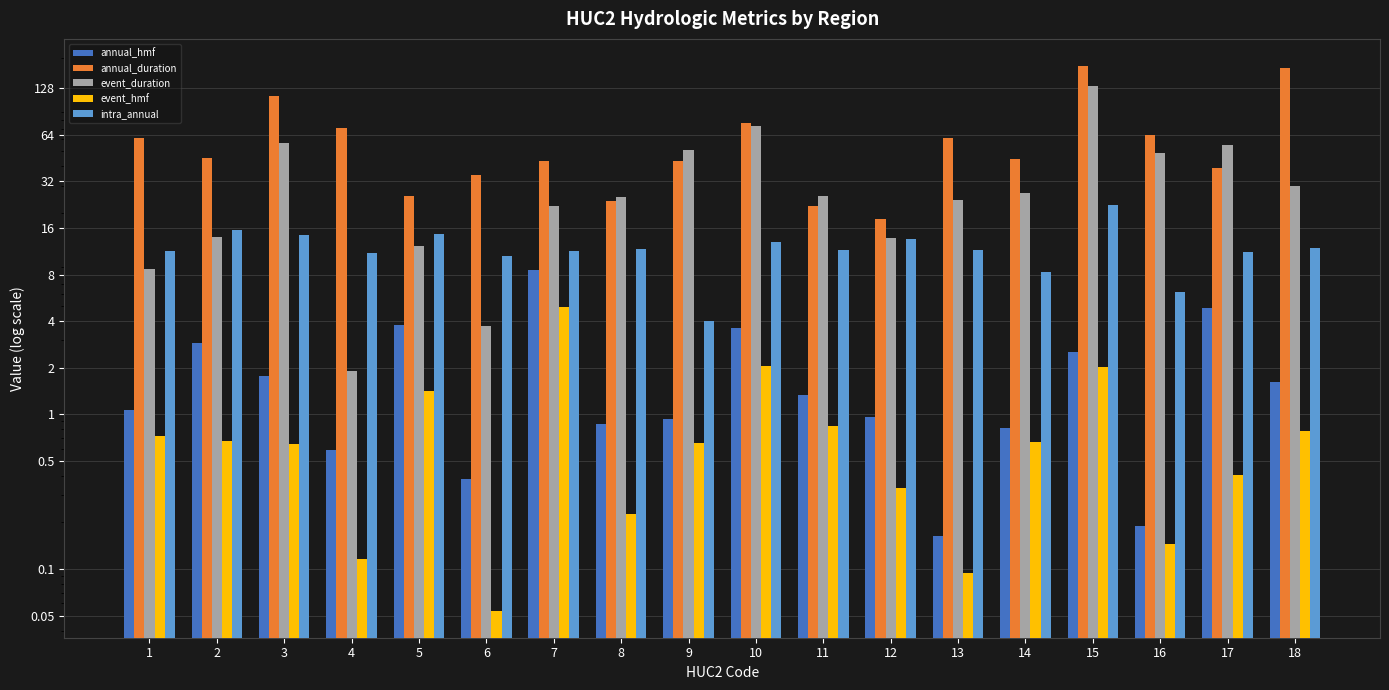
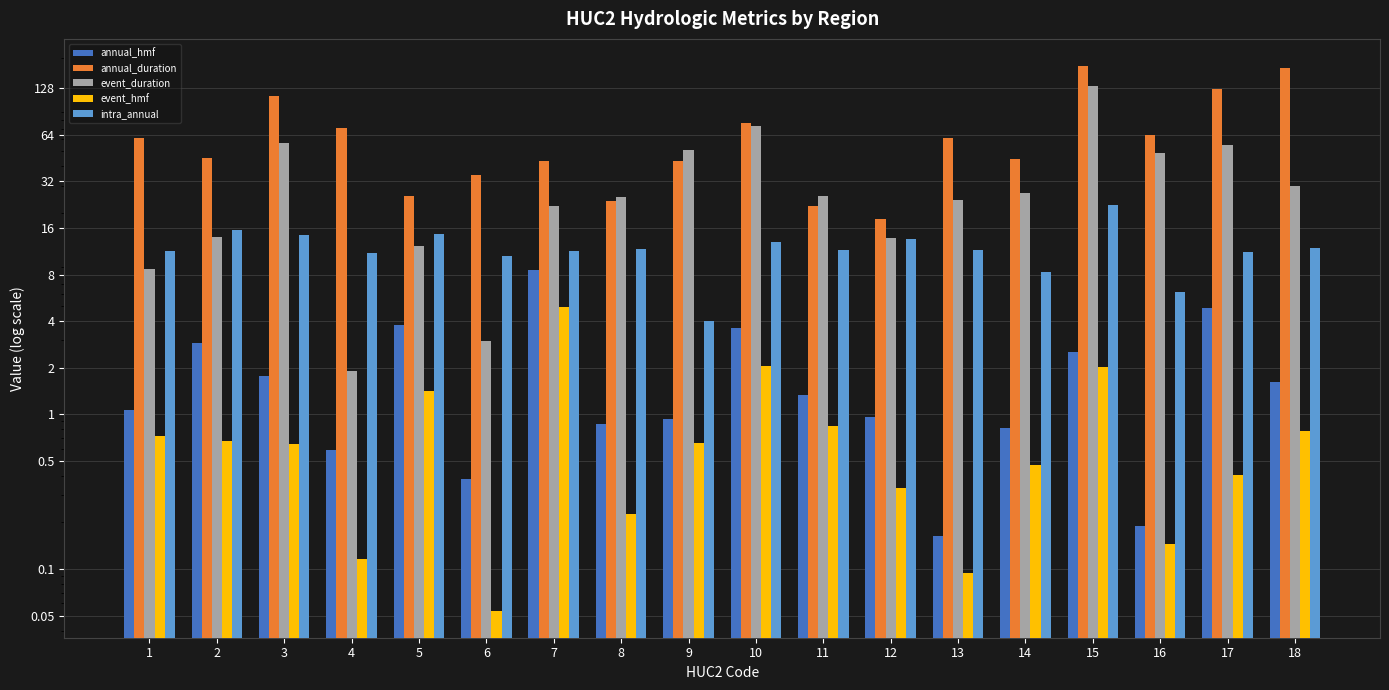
  {
    "annual_duration": {
      "1": 61,
      "2": 46,
      "3": 110,
      "4": 70,
      "5": 26,
      "6": 35,
      "7": 43,
      "8": 24,
      "9": 44,
      "10": 80,
      "11": 22,
      "12": 18,
      "13": 61,
      "14": 44,
      "15": 180,
      "16": 64,
-     "17": 39,
+     "17": 130,
      "18": 170
    },
    "event_duration": {
      "1": 9,
      "2": 14,
      "3": 57,
      "4": 1.9,
      "5": 12,
-     "6": 3.7,
+     "6": 3.0,
      "7": 22,
      "8": 25,
      "9": 51,
      "10": 70,
      "11": 26,
      "12": 14,
      "13": 24,
      "14": 27,
      "15": 130,
      "16": 49,
      "17": 55,
      "18": 30
    },
    "event_hmf": {
      "1": 0.7,
      "2": 0.67,
      "3": 0.64,
      "4": 0.12,
      "5": 1.4,
      "6": 0.054,
      "7": 4.9,
      "8": 0.23,
      "9": 0.65,
      "10": 2.1,
      "11": 0.8,
      "12": 0.33,
      "13": 0.09,
-     "14": 0.66,
+     "14": 0.47,
      "15": 2.0,
      "16": 0.15,
      "17": 0.40,
      "18": 0.8
    }
  }
